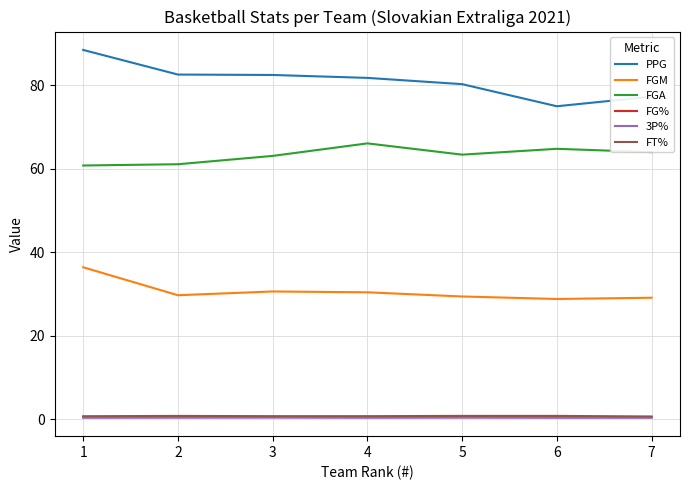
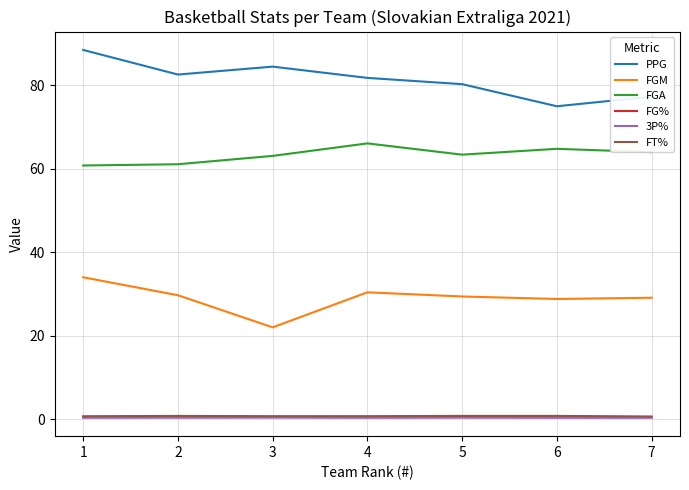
  {
    "PPG": {
      "1": 89,
      "2": 83,
-     "3": 83,
+     "3": 85,
      "4": 82,
      "5": 80,
      "6": 75
    },
    "FGM": {
-     "1": 36,
+     "1": 34,
      "2": 30,
-     "3": 31,
+     "3": 22,
      "4": 30,
      "5": 29,
      "6": 29,
      "7": 29
    },
    "FGA": {
      "1": 61,
      "2": 61,
      "3": 63,
      "4": 66,
      "5": 63,
      "6": 65
    }
  }
